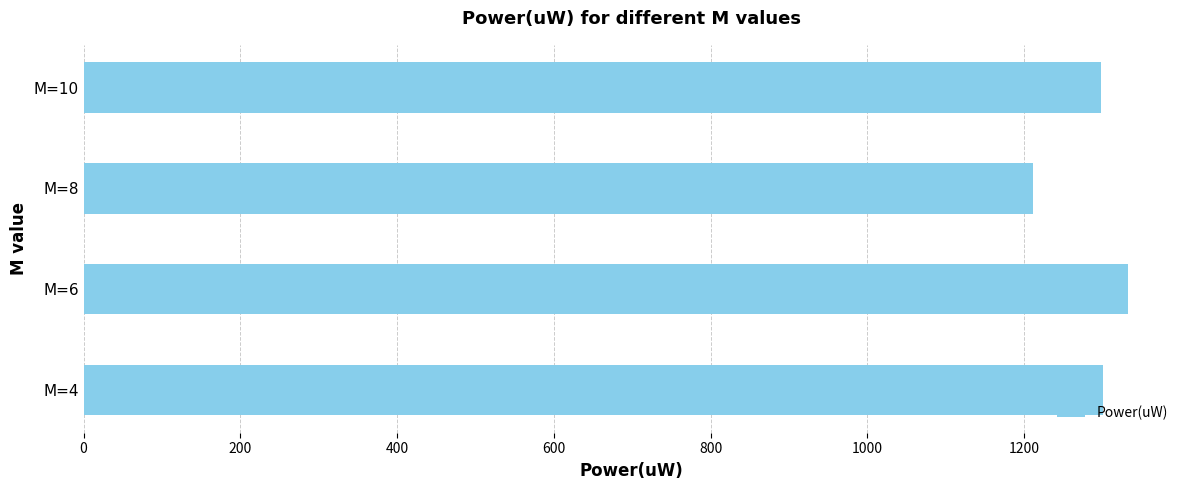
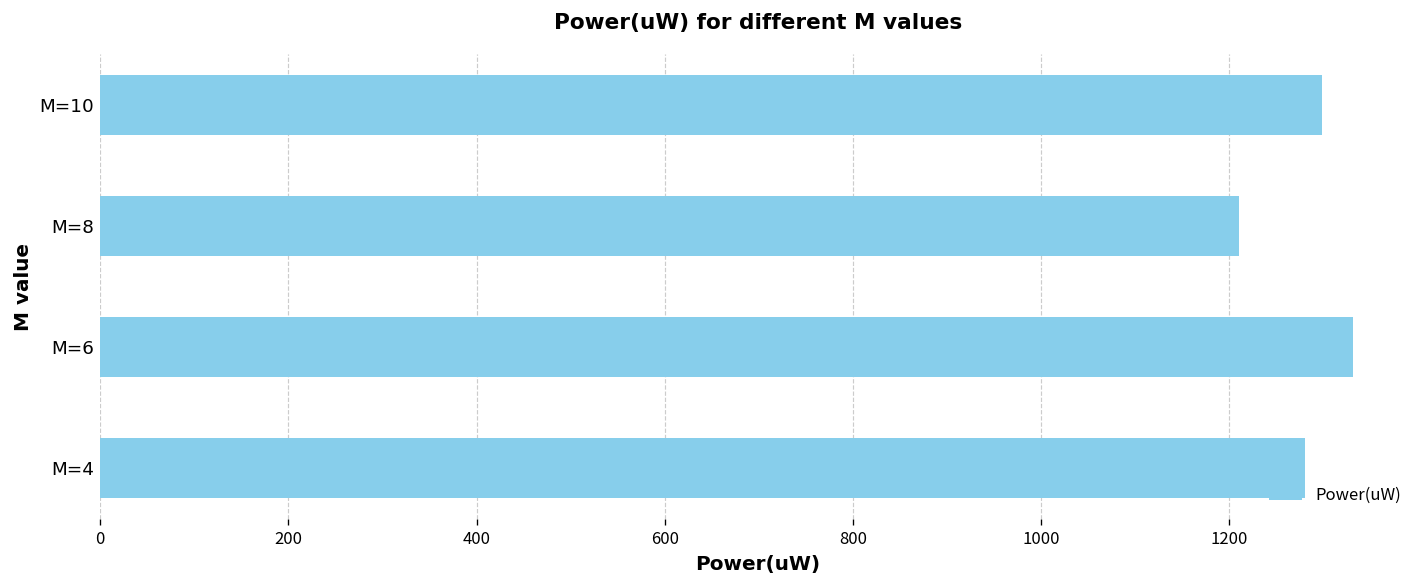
  {
    "M=10": 1300,
    "M=8": 1210,
    "M=6": 1330,
-   "M=4": 1300
+   "M=4": 1280
  }
